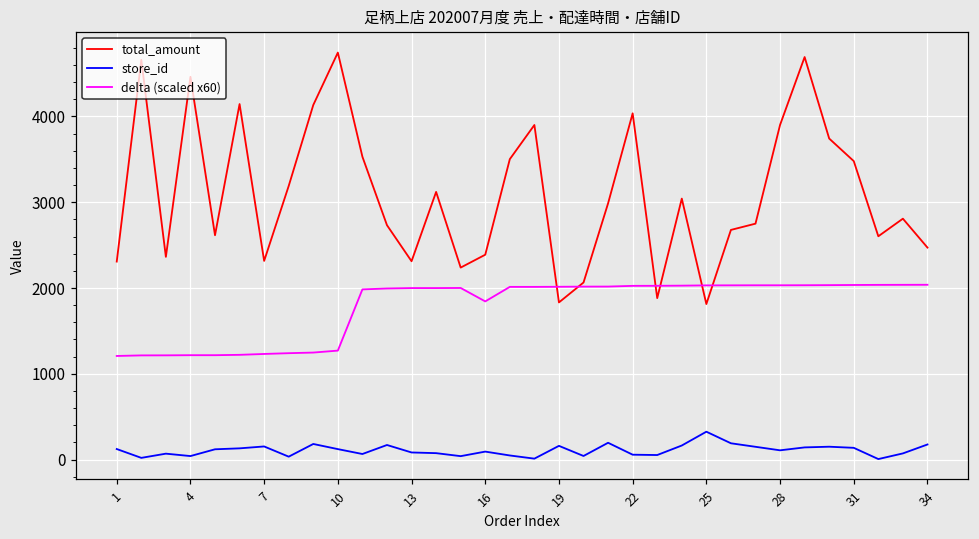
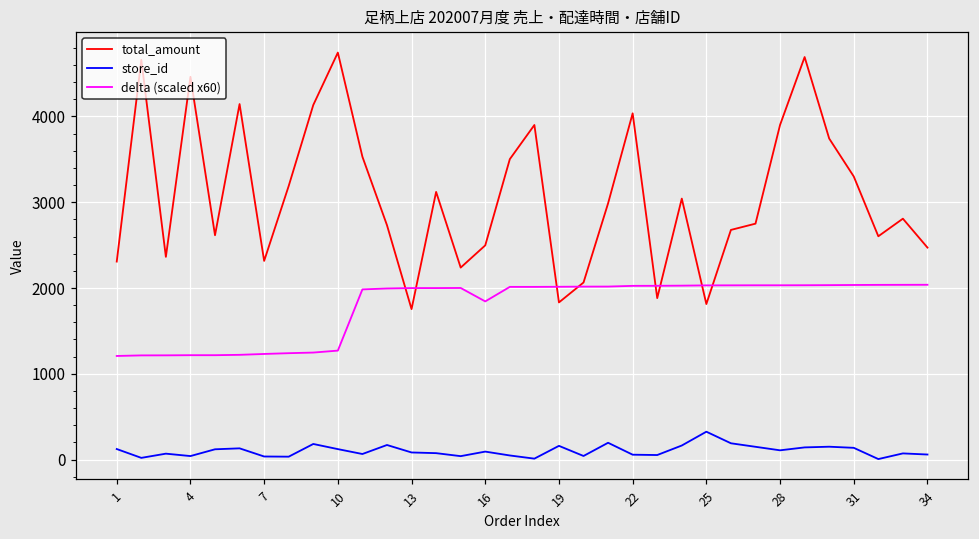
  {
    "total_amount": {
      "1": 2300,
      "7": 2300,
      "10": 4700,
-     "13": 2300,
-     "16": 2400,
+     "13": 1800,
+     "16": 2500,
      "19": 1800,
      "22": 4000,
      "25": 1800,
      "28": 3900,
-     "31": 3500,
+     "31": 3300,
      "34": 2500
    },
    "store_id": {
      "1": 100,
      "4": 0,
-     "7": 200,
+     "7": 0,
      "10": 100,
      "13": 100,
      "16": 100,
      "19": 200,
      "22": 100,
      "25": 300,
      "28": 100,
      "31": 100,
-     "34": 200
+     "34": 100
    },
    "delta (scaled x60)": {
      "1": 1200,
      "4": 1200,
      "7": 1200,
      "10": 1300,
      "13": 2000,
      "16": 1800,
      "19": 2000,
      "22": 2000,
      "25": 2000,
      "28": 2000,
      "31": 2000,
      "34": 2000
    }
  }
